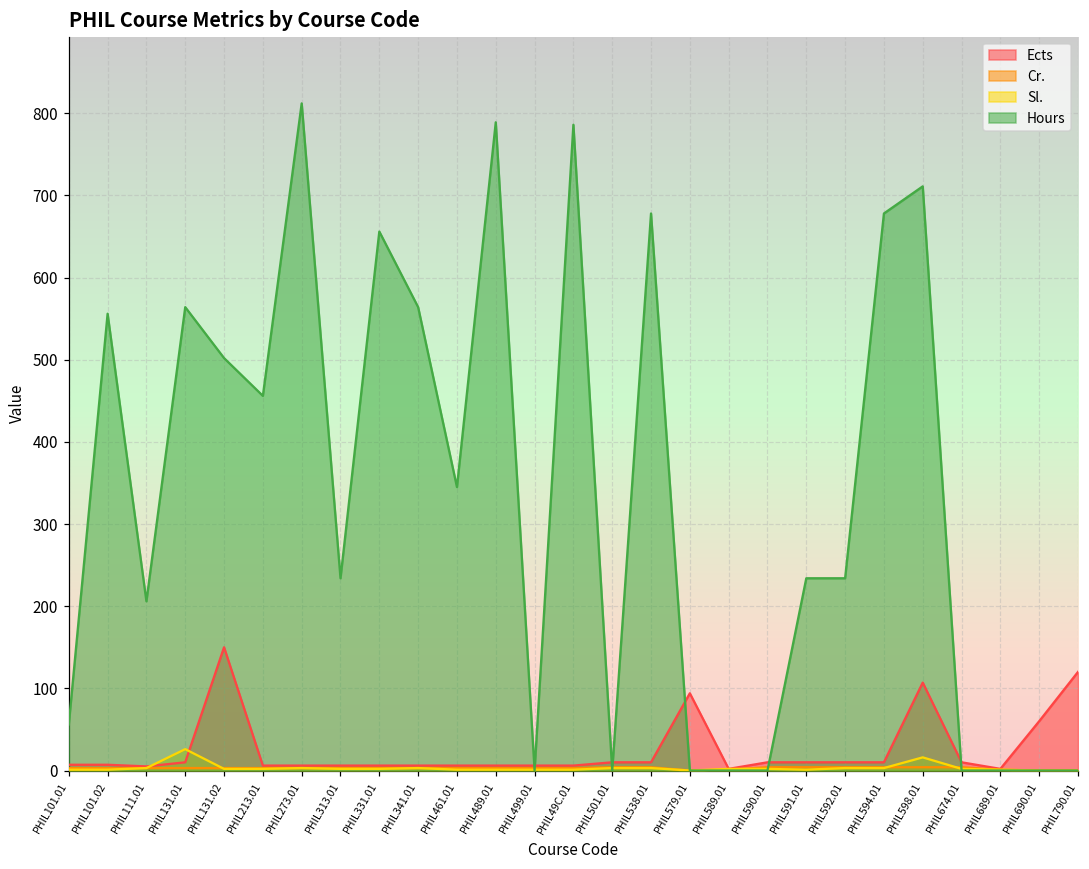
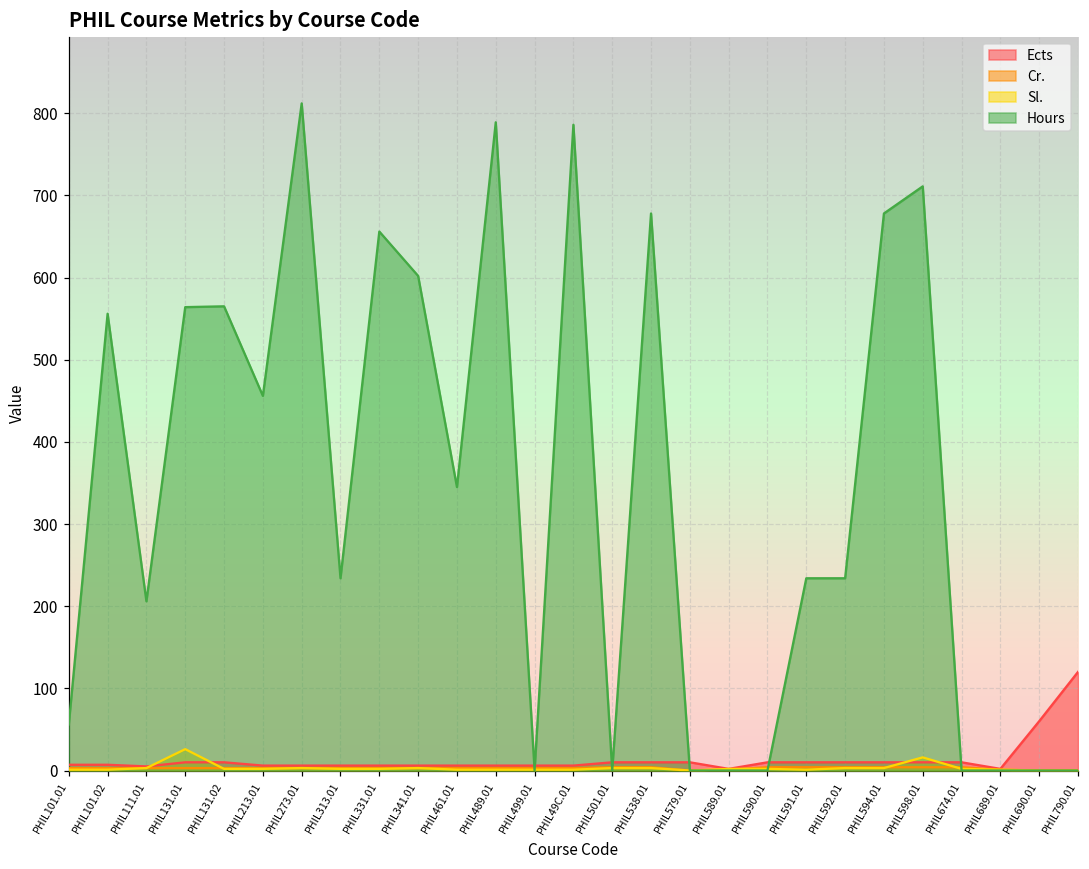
  {
    "Ects": {
      "PHIL101.01": 10,
      "PHIL101.02": 10,
      "PHIL131.01": 10,
-     "PHIL131.02": 150,
+     "PHIL131.02": 10,
      "PHIL501.01": 10,
      "PHIL538.01": 10,
-     "PHIL579.01": 90,
+     "PHIL579.01": 10,
      "PHIL590.01": 10,
      "PHIL591.01": 10,
      "PHIL592.01": 10,
      "PHIL594.01": 10,
-     "PHIL598.01": 110,
+     "PHIL598.01": 10,
      "PHIL674.01": 10,
      "PHIL690.01": 60,
      "PHIL790.01": 120
    },
    "Cr.": {
      "PHIL131.01": 0,
      "PHIL598.01": 0
    },
    "Sl.": {
      "PHIL131.01": 30,
      "PHIL598.01": 20
    },
    "Hours": {
      "PHIL101.01": 60,
      "PHIL101.02": 560,
      "PHIL111.01": 210,
      "PHIL131.01": 560,
-     "PHIL131.02": 500,
+     "PHIL131.02": 570,
      "PHIL213.01": 460,
      "PHIL273.01": 810,
      "PHIL313.01": 230,
      "PHIL331.01": 660,
-     "PHIL341.01": 560,
+     "PHIL341.01": 600,
      "PHIL461.01": 350,
      "PHIL489.01": 790,
      "PHIL49C.01": 790,
      "PHIL538.01": 680,
      "PHIL591.01": 230,
      "PHIL592.01": 230,
      "PHIL594.01": 680,
      "PHIL598.01": 710
    }
  }
